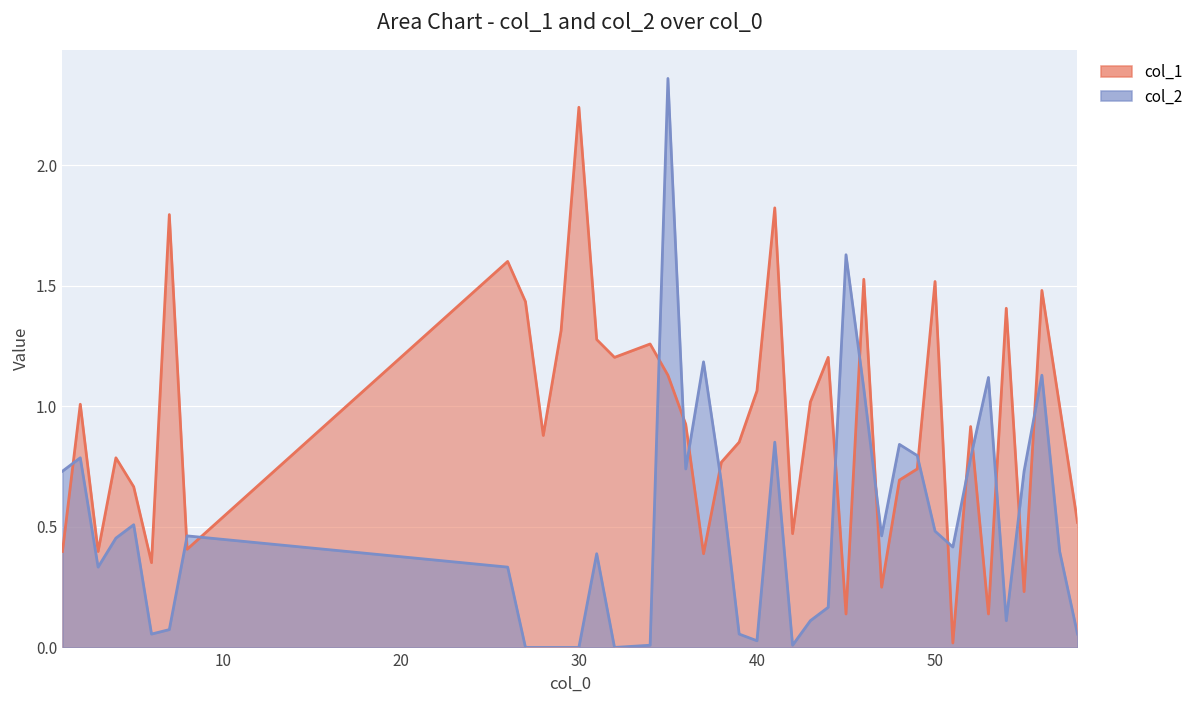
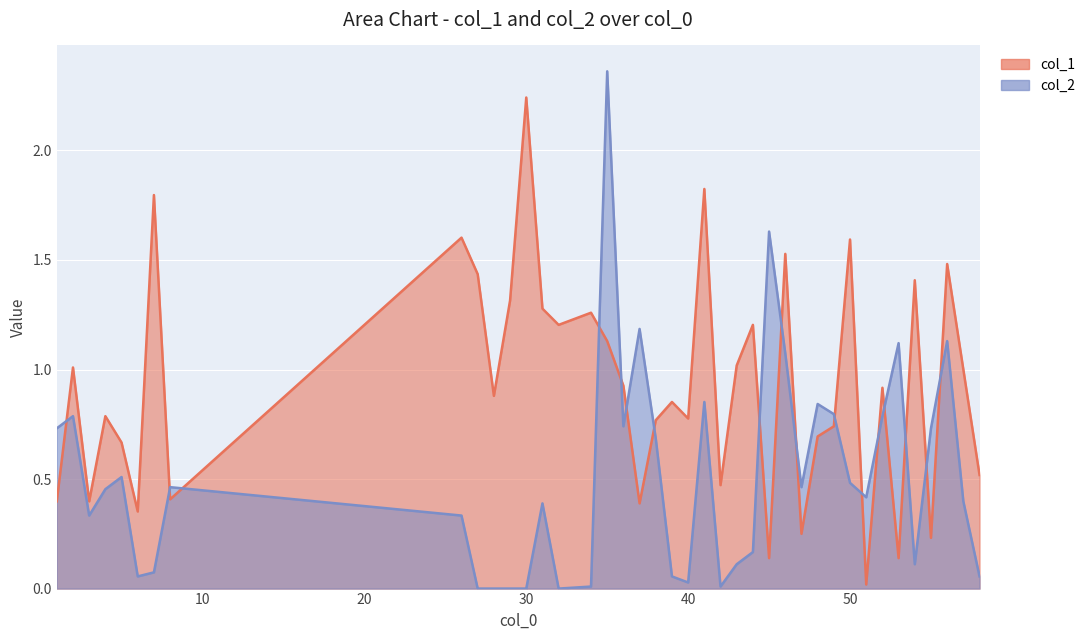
  {
    "col_1": {
      "30": 2.24,
-     "40": 1.06,
-     "50": 1.52
+     "40": 0.78,
+     "50": 1.59
    },
    "col_2": {
      "30": 0.00,
      "40": 0.03,
      "50": 0.48
    }
  }
